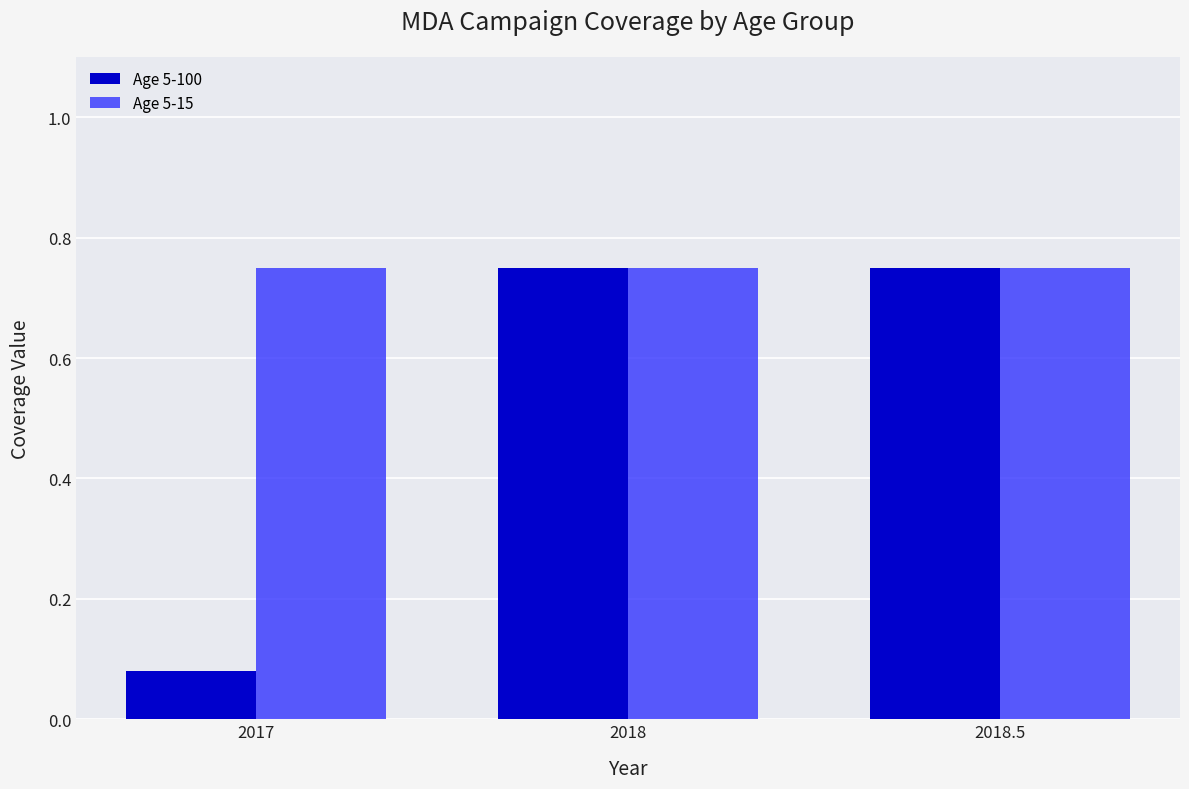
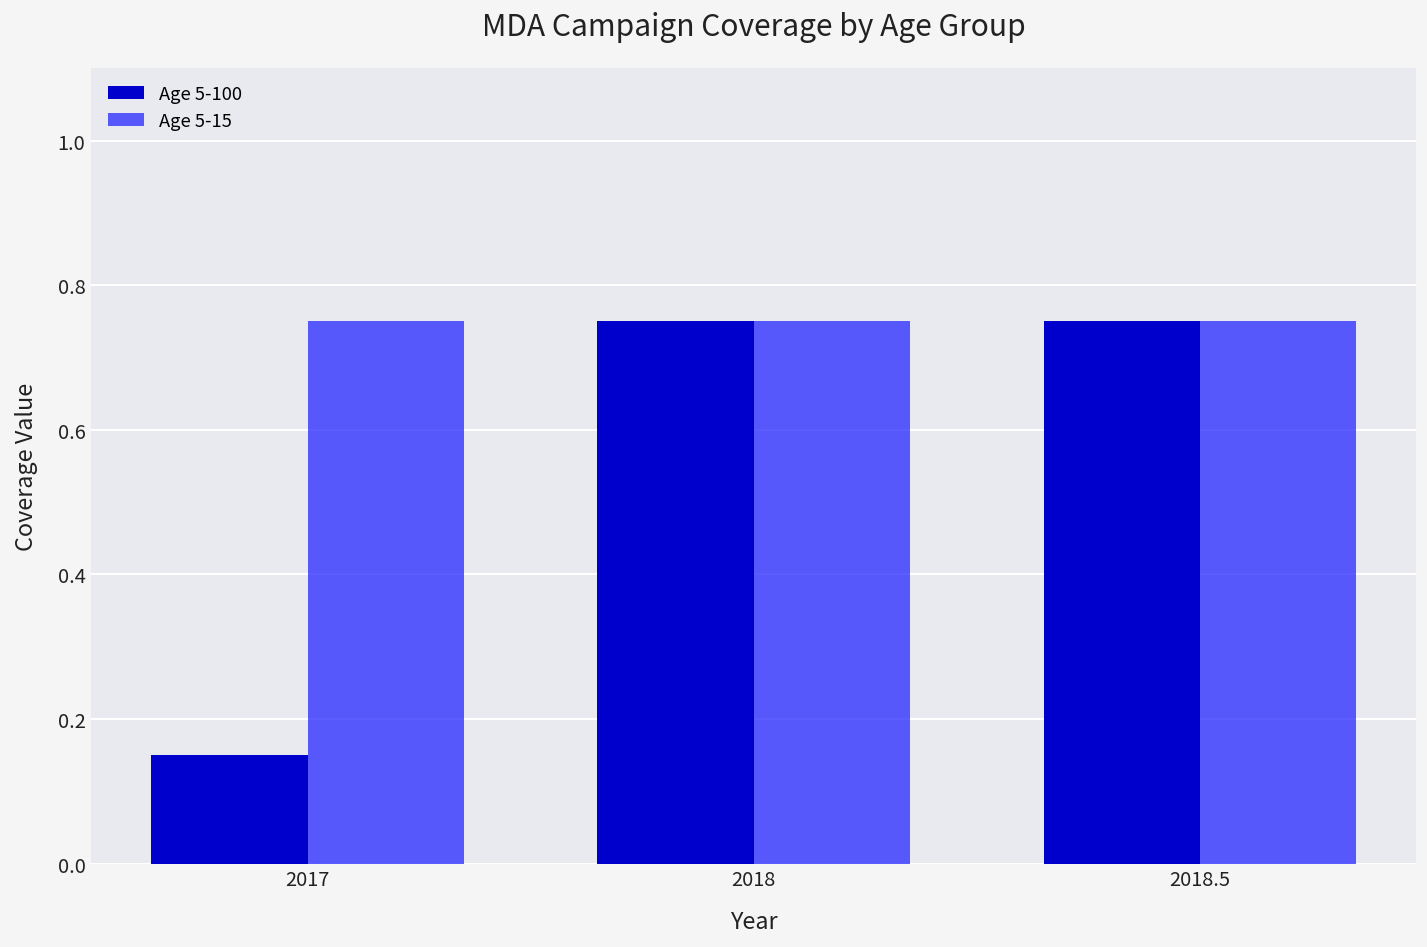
  {
    "Age 5-100": {
-     "2017": 0.08,
+     "2017": 0.15,
      "2018": 0.75,
      "2018.5": 0.75
    },
    "Age 5-15": {
      "2017": 0.75,
      "2018": 0.75,
      "2018.5": 0.75
    }
  }
